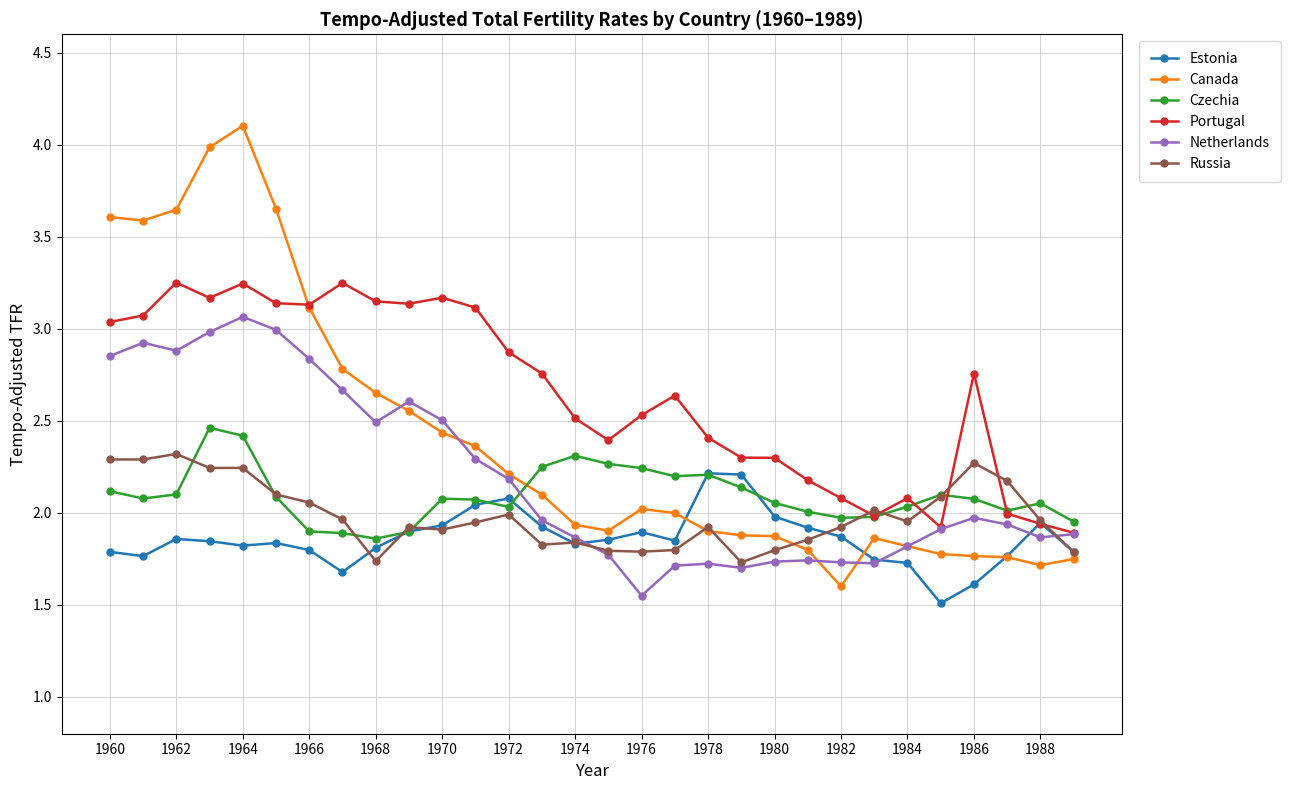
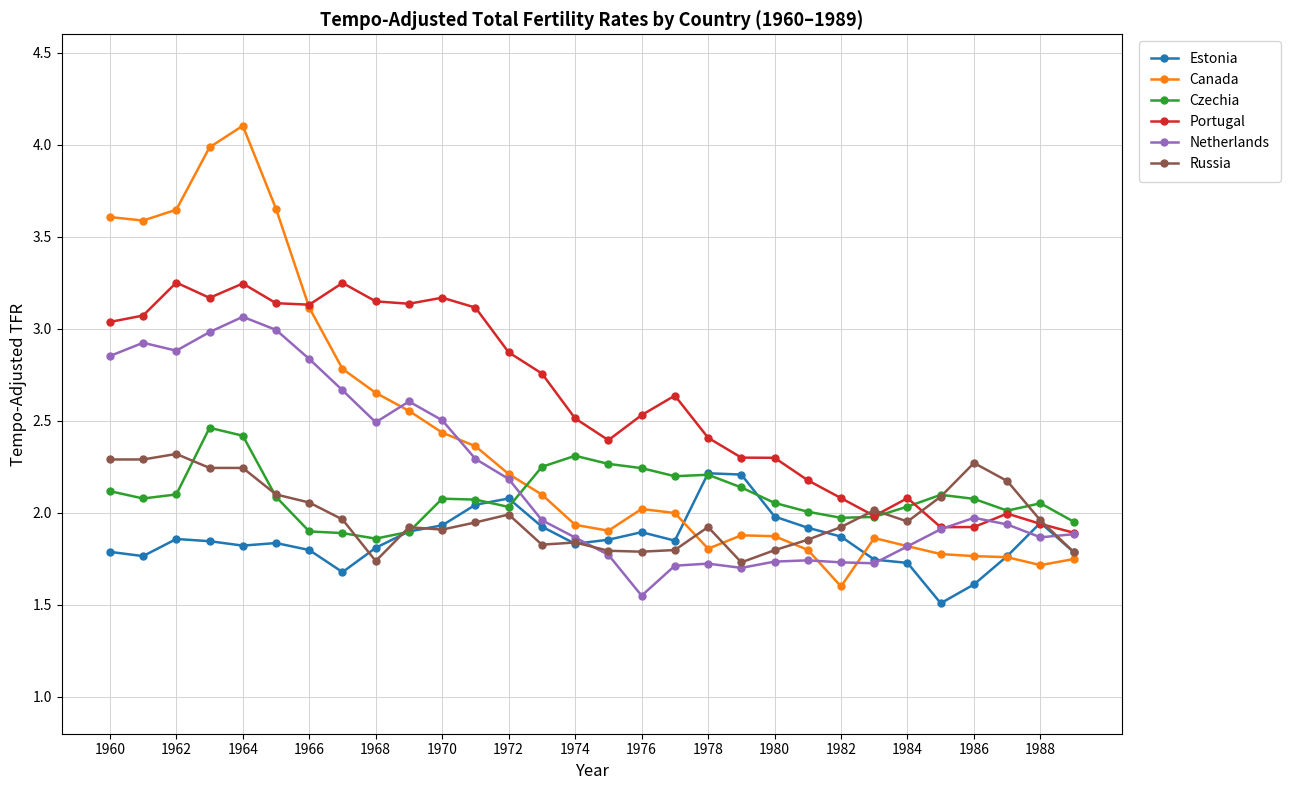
  {
    "Estonia": {
      "1960": 1.79,
      "1962": 1.86,
      "1964": 1.82,
      "1966": 1.80,
      "1968": 1.81,
      "1970": 1.93,
      "1972": 2.08,
      "1976": 1.90,
      "1980": 1.98,
      "1982": 1.87,
      "1984": 1.73,
      "1986": 1.61
    },
    "Canada": {
      "1960": 3.61,
      "1962": 3.65,
      "1964": 4.10,
      "1966": 3.12,
      "1968": 2.65,
      "1970": 2.44,
      "1972": 2.21,
      "1974": 1.94,
      "1976": 2.02,
-     "1978": 1.90,
+     "1978": 1.81,
      "1980": 1.87,
      "1982": 1.60,
      "1986": 1.77,
      "1988": 1.72
    },
    "Czechia": {
      "1960": 2.12,
      "1962": 2.10,
      "1964": 2.42,
      "1966": 1.90,
      "1968": 1.86,
      "1970": 2.08,
      "1972": 2.03,
      "1974": 2.31,
      "1976": 2.24,
      "1980": 2.05,
      "1982": 1.97,
      "1984": 2.03,
      "1986": 2.08,
      "1988": 2.05
    },
    "Portugal": {
      "1960": 3.04,
      "1962": 3.25,
      "1964": 3.25,
      "1966": 3.13,
      "1968": 3.15,
      "1970": 3.17,
      "1972": 2.87,
      "1974": 2.51,
      "1976": 2.53,
      "1978": 2.41,
      "1980": 2.30,
      "1982": 2.08,
      "1984": 2.08,
-     "1986": 2.76
+     "1986": 1.92
    },
    "Netherlands": {
      "1960": 2.85,
      "1962": 2.88,
      "1964": 3.07,
      "1966": 2.84,
      "1968": 2.49,
      "1970": 2.50,
      "1972": 2.18,
      "1974": 1.87,
      "1976": 1.55,
      "1978": 1.72,
      "1980": 1.74,
      "1982": 1.73,
      "1986": 1.97,
      "1988": 1.87
    },
    "Russia": {
      "1960": 2.29,
      "1962": 2.32,
      "1964": 2.24,
      "1966": 2.06,
      "1968": 1.74,
      "1970": 1.91,
      "1972": 1.99,
      "1976": 1.79,
      "1978": 1.92,
      "1980": 1.80,
      "1982": 1.92,
      "1984": 1.95,
      "1986": 2.27
    }
  }
